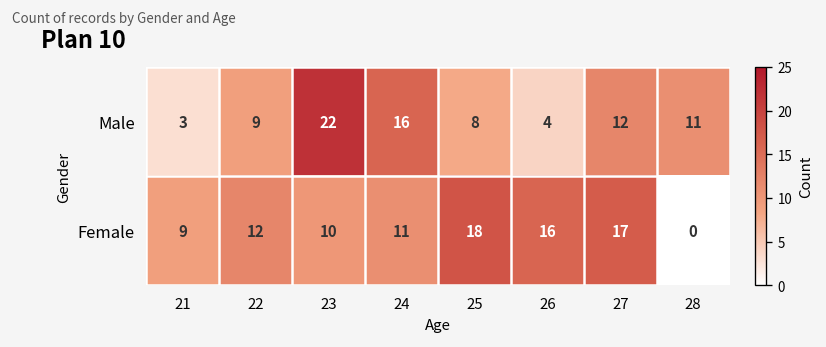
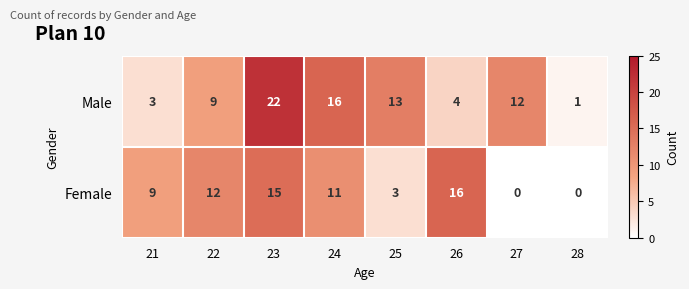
  {
    "Male": {
      "21": 3,
      "22": 9,
      "23": 22,
      "24": 16,
-     "25": 8,
+     "25": 13,
      "26": 4,
      "27": 12,
-     "28": 11
+     "28": 1
    },
    "Female": {
      "21": 9,
      "22": 12,
-     "23": 10,
+     "23": 15,
      "24": 11,
-     "25": 18,
+     "25": 3,
      "26": 16,
-     "27": 17,
+     "27": 0,
      "28": 0
    }
  }
